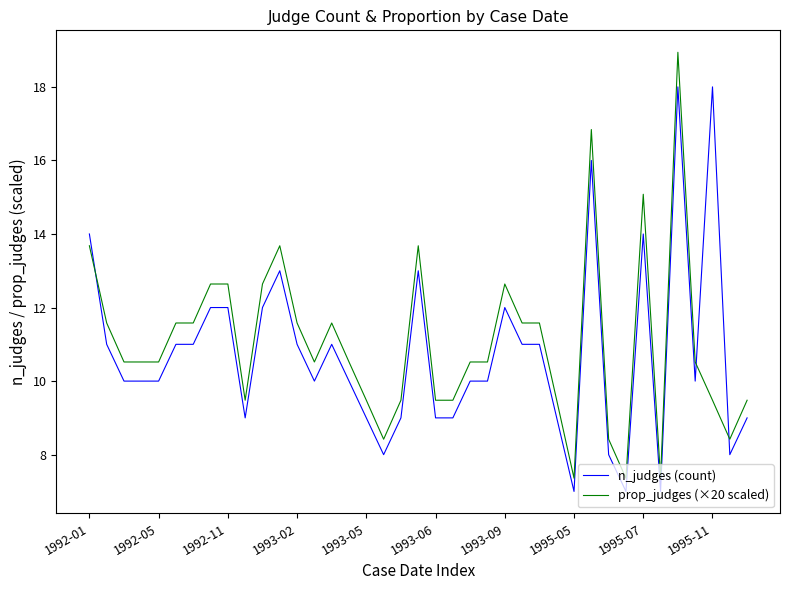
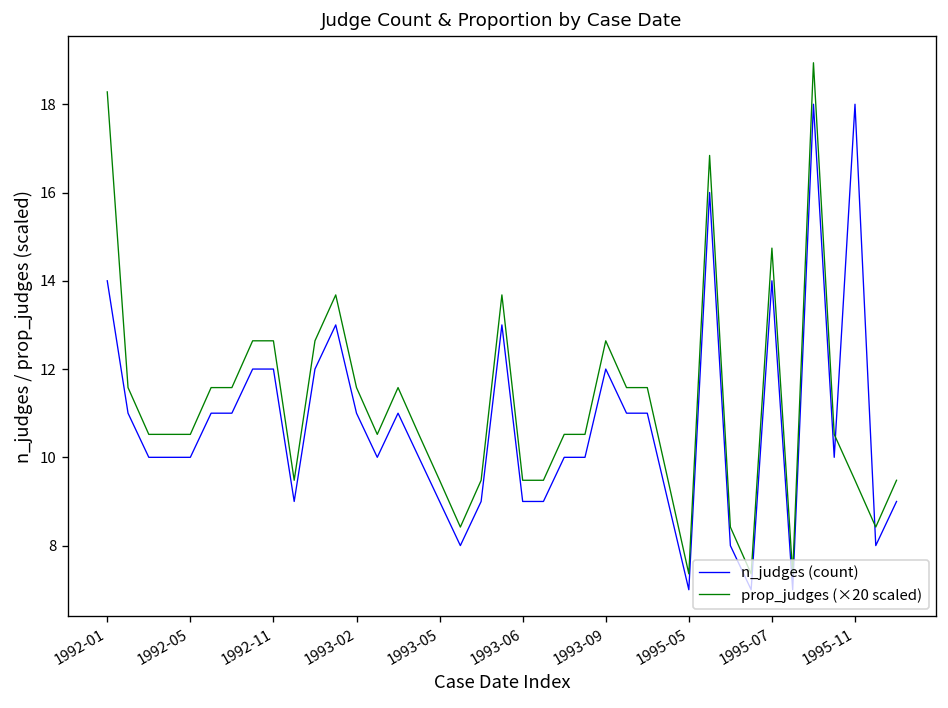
  {
    "n_judges (count)": {
      "1992-01": 14.0,
      "1992-05": 10.0,
      "1992-11": 12.0,
      "1993-02": 11.0,
      "1993-05": 9.0,
      "1993-06": 9.0,
      "1993-09": 12.0,
      "1995-05": 7.0,
      "1995-07": 14.0,
      "1995-11": 18.0
    },
    "prop_judges (×20 scaled)": {
-     "1992-01": 13.7,
+     "1992-01": 18.3,
      "1992-05": 10.5,
      "1992-11": 12.6,
      "1993-02": 11.6,
      "1993-05": 9.5,
      "1993-06": 9.5,
      "1993-09": 12.6,
      "1995-05": 7.4,
-     "1995-07": 15.1,
+     "1995-07": 14.7,
      "1995-11": 9.5
    }
  }
